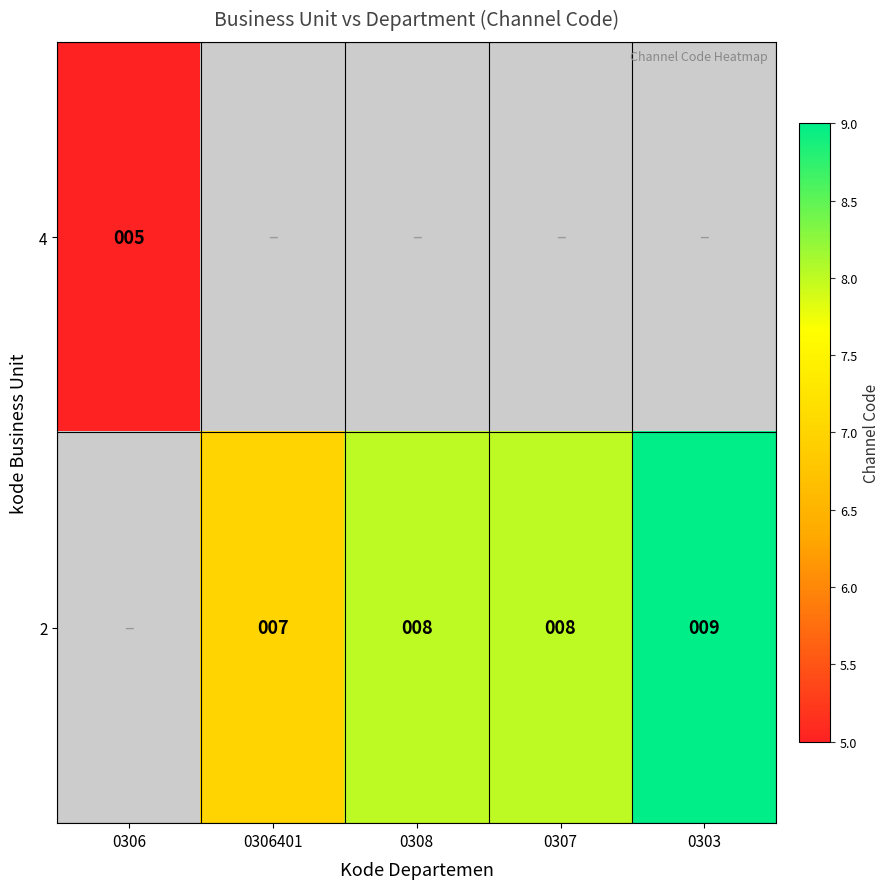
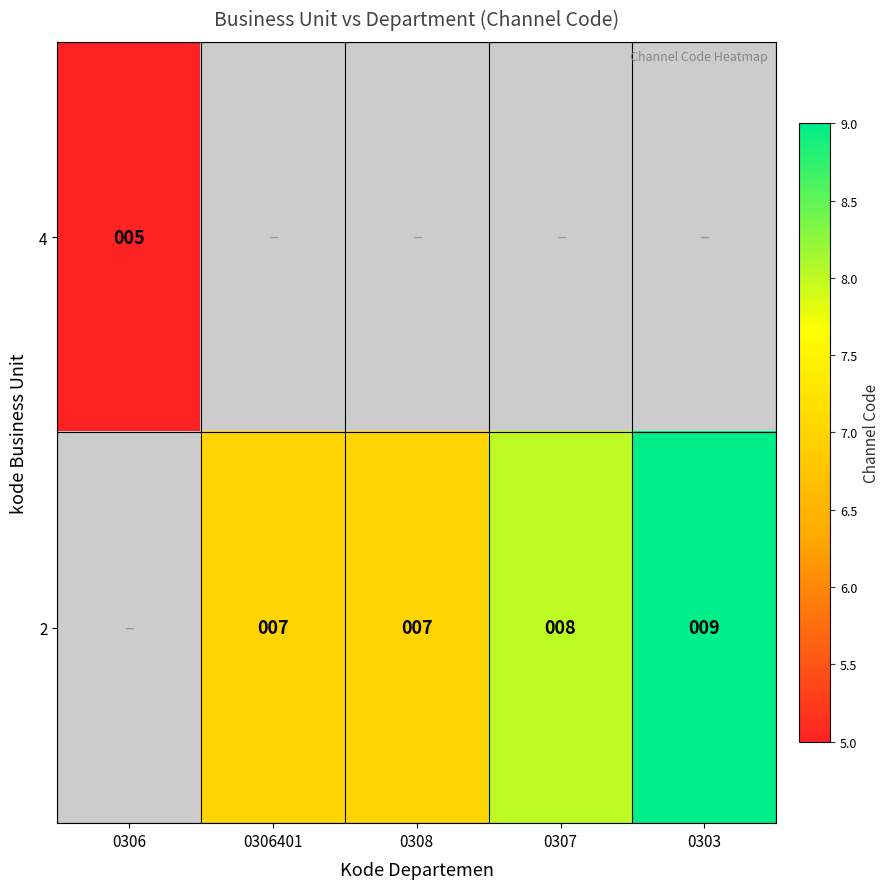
  {
    "4": {
      "0306": "005"
    },
    "2": {
      "0306401": "007",
-     "0308": "008",
+     "0308": "007",
      "0307": "008",
      "0303": "009"
    }
  }
